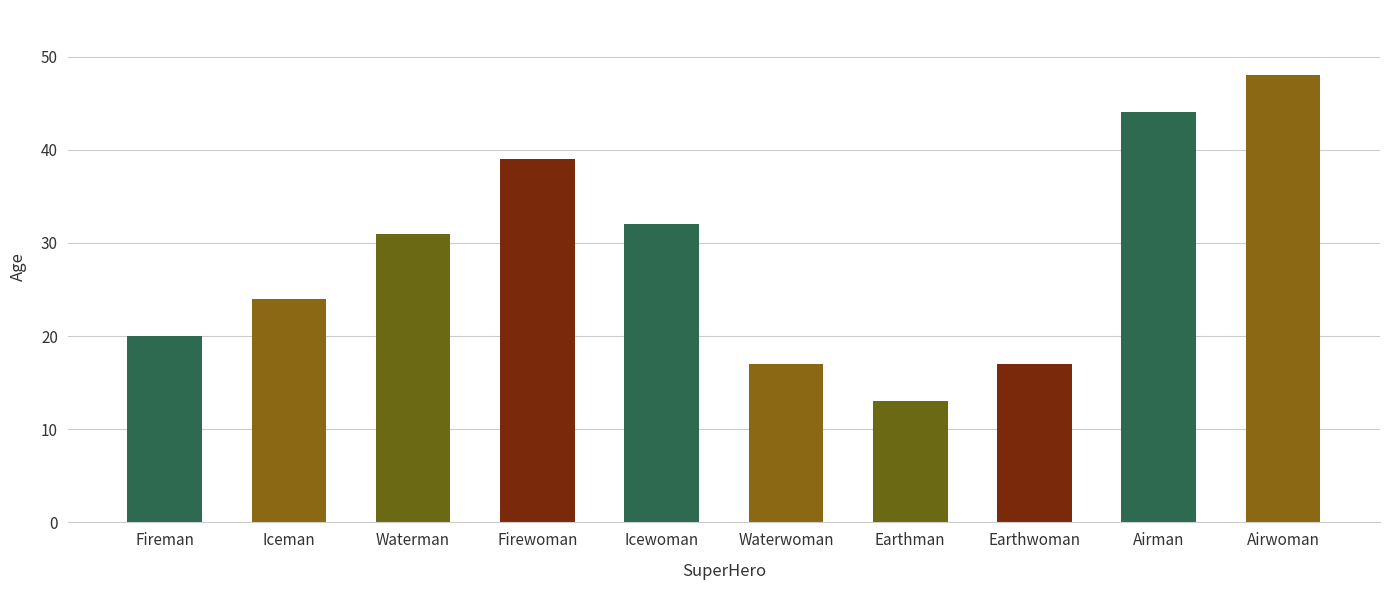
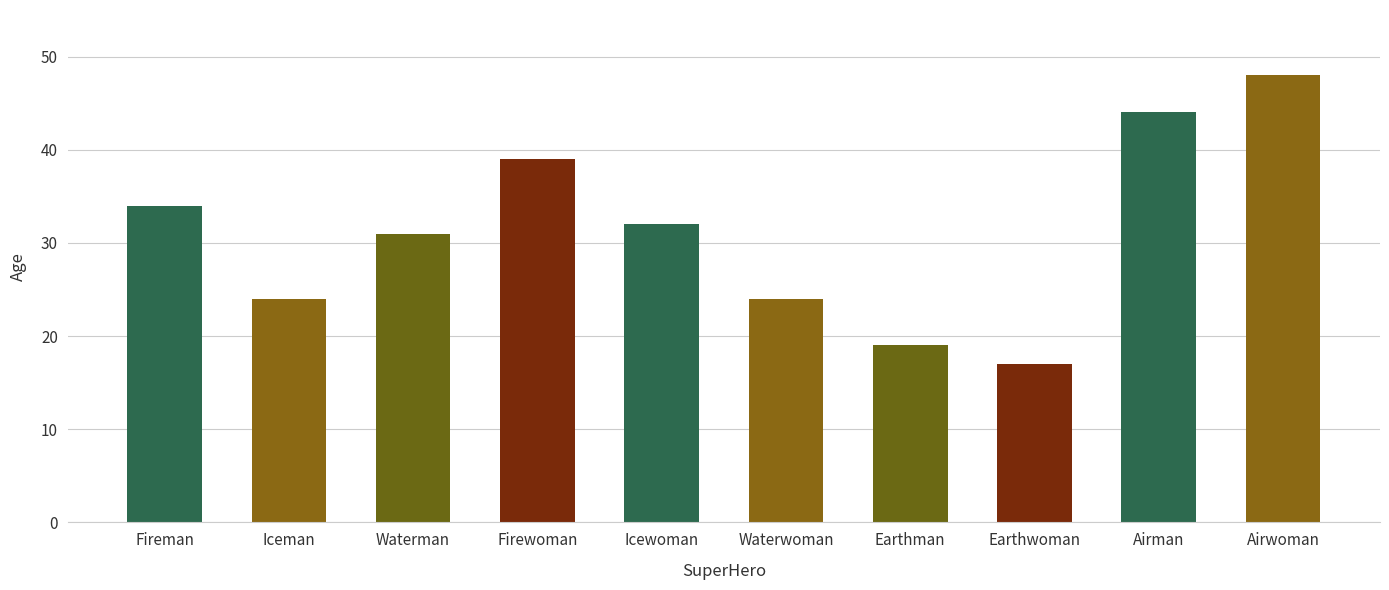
  {
-   "Fireman": 20,
+   "Fireman": 34,
    "Iceman": 24,
    "Waterman": 31,
    "Firewoman": 39,
    "Icewoman": 32,
-   "Waterwoman": 17,
-   "Earthman": 13,
+   "Waterwoman": 24,
+   "Earthman": 19,
    "Earthwoman": 17,
    "Airman": 44,
    "Airwoman": 48
  }
